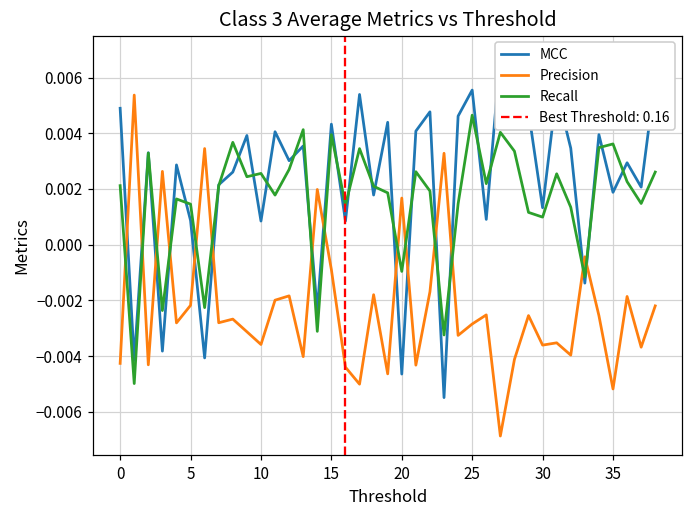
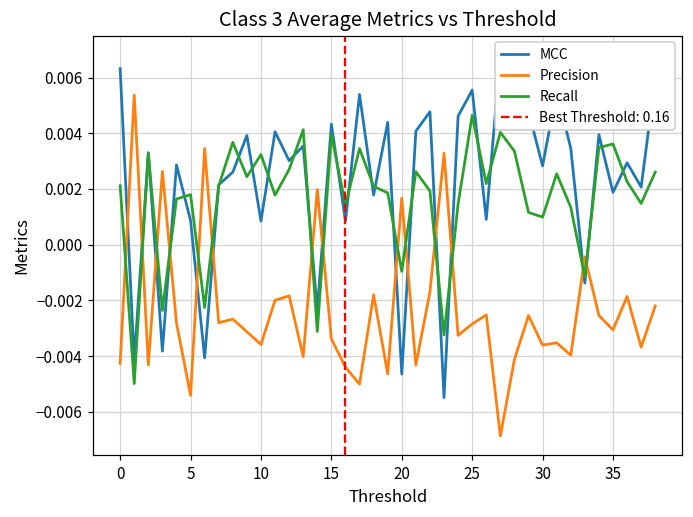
  {
    "MCC": {
-     "0": 0.0049,
+     "0": 0.0063,
      "5": 0.0009,
      "10": 0.0008,
      "15": 0.0043,
      "20": -0.0046,
      "25": 0.0055,
-     "30": 0.0013,
+     "30": 0.0028,
      "35": 0.0019
    },
    "Precision": {
      "0": -0.0043,
-     "5": -0.0022,
+     "5": -0.0054,
      "10": -0.0036,
-     "15": -0.0009,
+     "15": -0.0034,
      "20": 0.0017,
      "25": -0.0028,
      "30": -0.0036,
-     "35": -0.0052
+     "35": -0.0031
    },
    "Recall": {
      "0": 0.0021,
-     "5": 0.0015,
-     "10": 0.0026,
+     "5": 0.0018,
+     "10": 0.0032,
      "15": 0.0040,
      "20": -0.0010,
      "25": 0.0046,
      "30": 0.0010,
      "35": 0.0036
    }
  }
